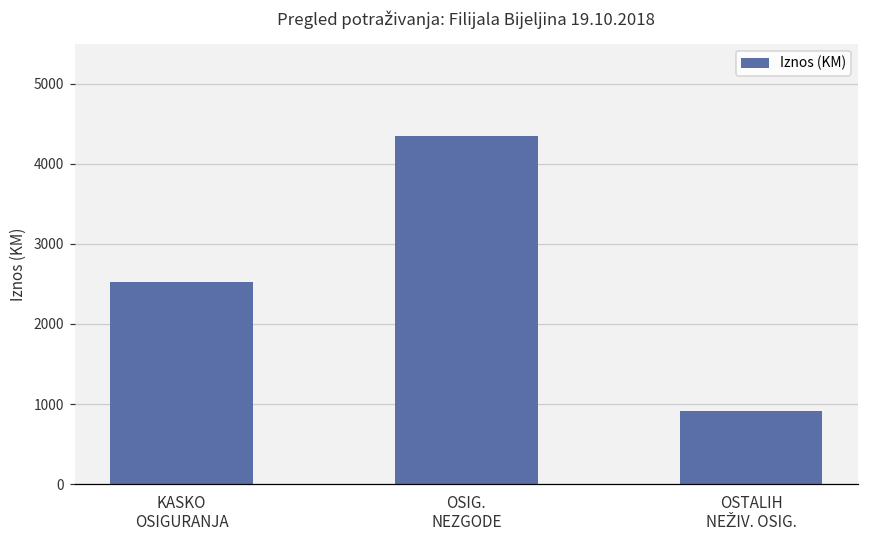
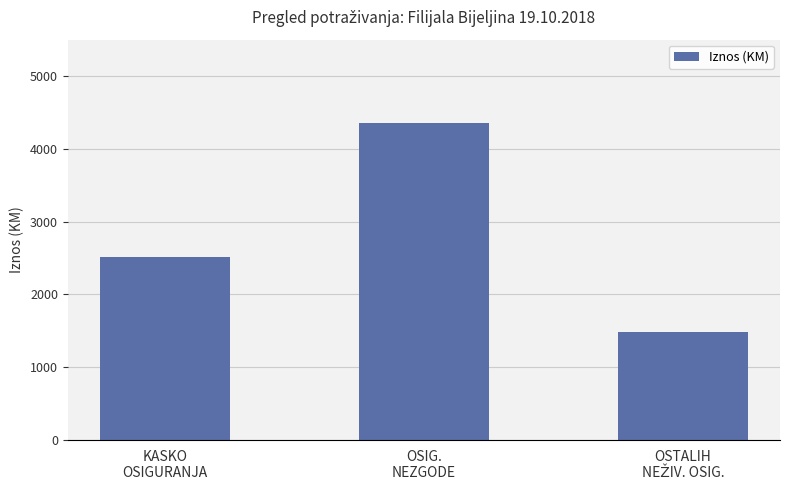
  {
    "KASKO OSIGURANJA": 2500,
    "OSIG. NEZGODE": 4400,
-   "OSTALIH NEŽIV. OSIG.": 900
+   "OSTALIH NEŽIV. OSIG.": 1500
  }
